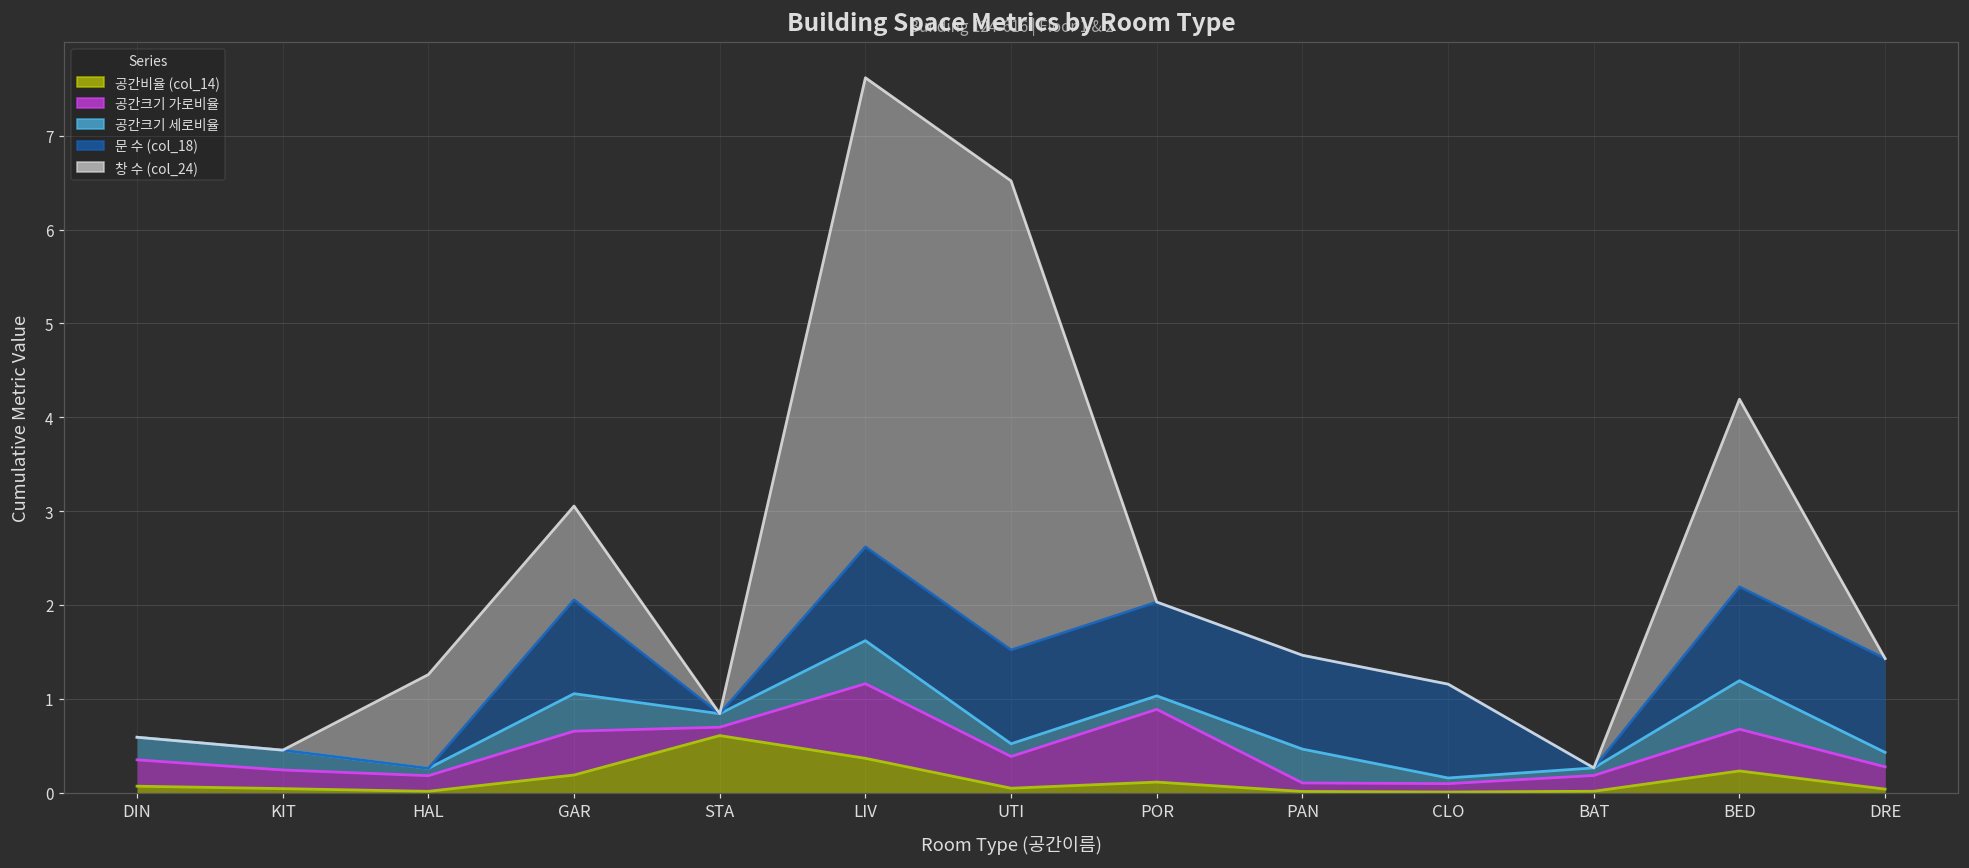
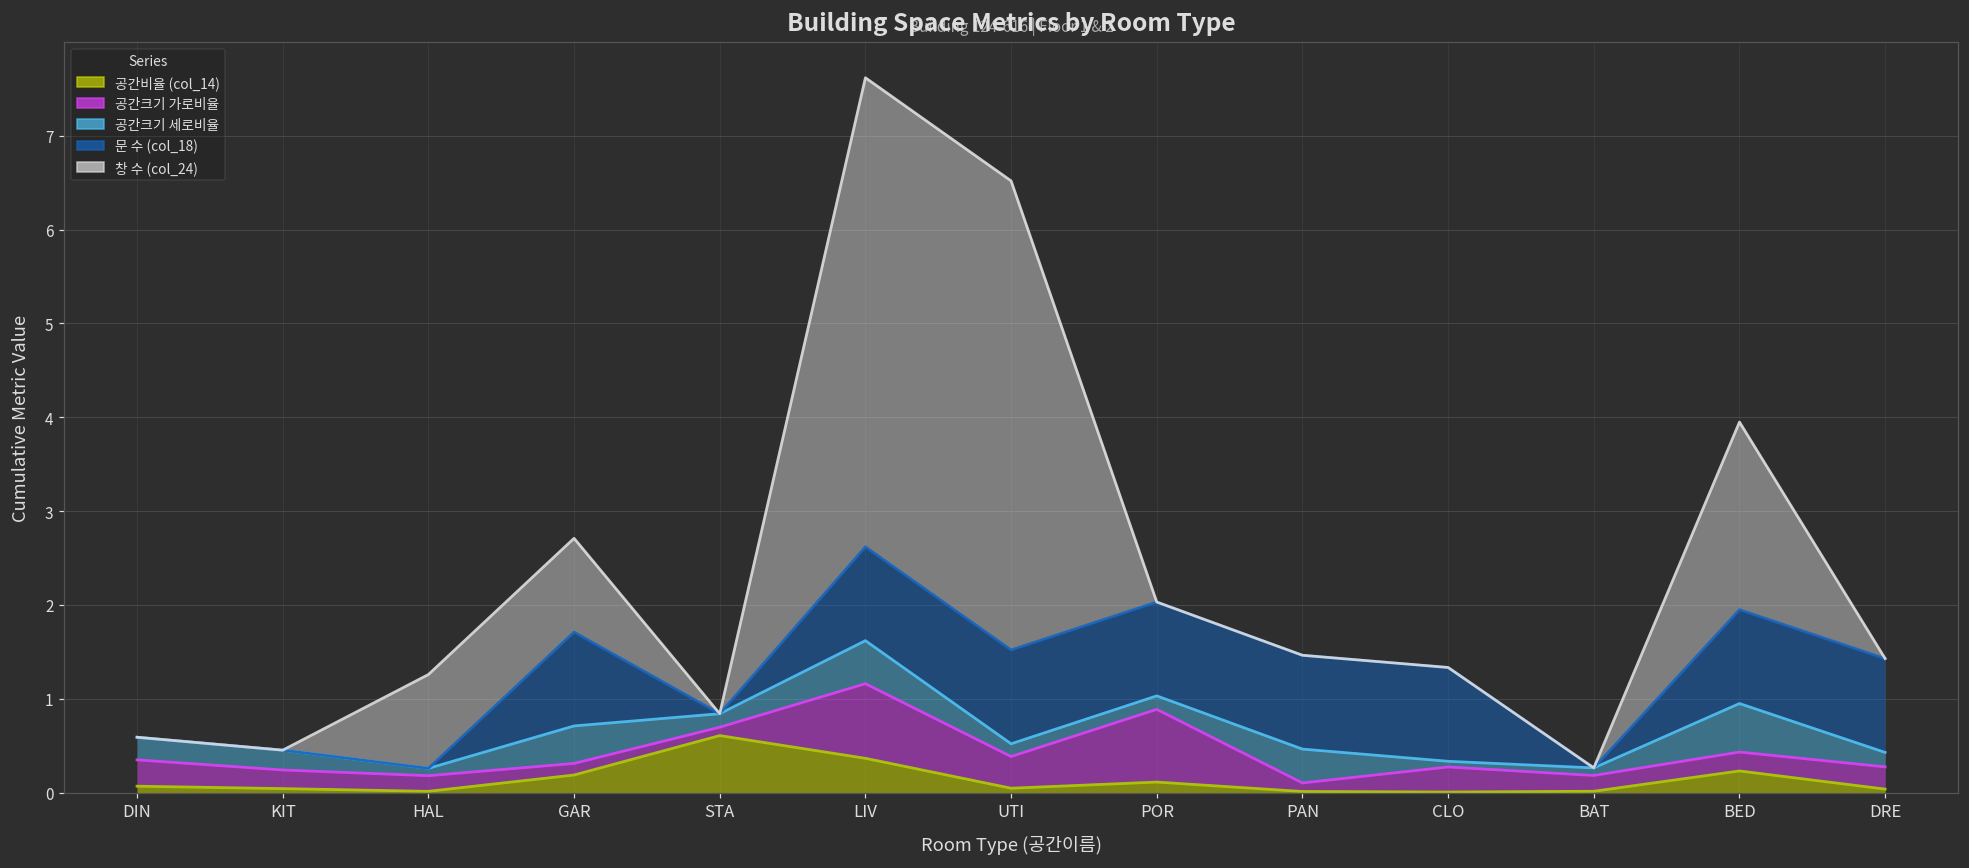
  {
    "공간비율 (col_14)": {
      "DIN": 0.1,
      "KIT": 0.0,
      "HAL": 0.0,
      "GAR": 0.2,
      "STA": 0.6,
      "LIV": 0.4,
      "UTI": 0.0,
      "POR": 0.1,
      "PAN": 0.0,
      "CLO": 0.0,
      "BAT": 0.0,
      "BED": 0.2,
      "DRE": 0.0
    },
    "공간크기 가로비율": {
      "DIN": 0.3,
      "KIT": 0.2,
      "HAL": 0.2,
-     "GAR": 0.5,
+     "GAR": 0.1,
      "STA": 0.1,
      "LIV": 0.8,
      "UTI": 0.3,
      "POR": 0.8,
      "PAN": 0.1,
-     "CLO": 0.1,
+     "CLO": 0.3,
      "BAT": 0.2,
-     "BED": 0.4,
+     "BED": 0.2,
      "DRE": 0.2
    },
    "공간크기 세로비율": {
      "GAR": 0.4,
      "LIV": 0.5,
      "UTI": 0.1,
      "POR": 0.1,
      "PAN": 0.4,
      "CLO": 0.1,
      "BED": 0.5,
      "DRE": 0.2
    },
    "문 수 (col_18)": {
      "GAR": 1.0,
      "LIV": 1.0,
      "UTI": 1.0,
      "BED": 1.0
    },
    "창 수 (col_24)": {
      "HAL": 1.0,
      "GAR": 1.0,
      "LIV": 5.0,
      "UTI": 5.0,
      "BED": 2.0
    }
  }
